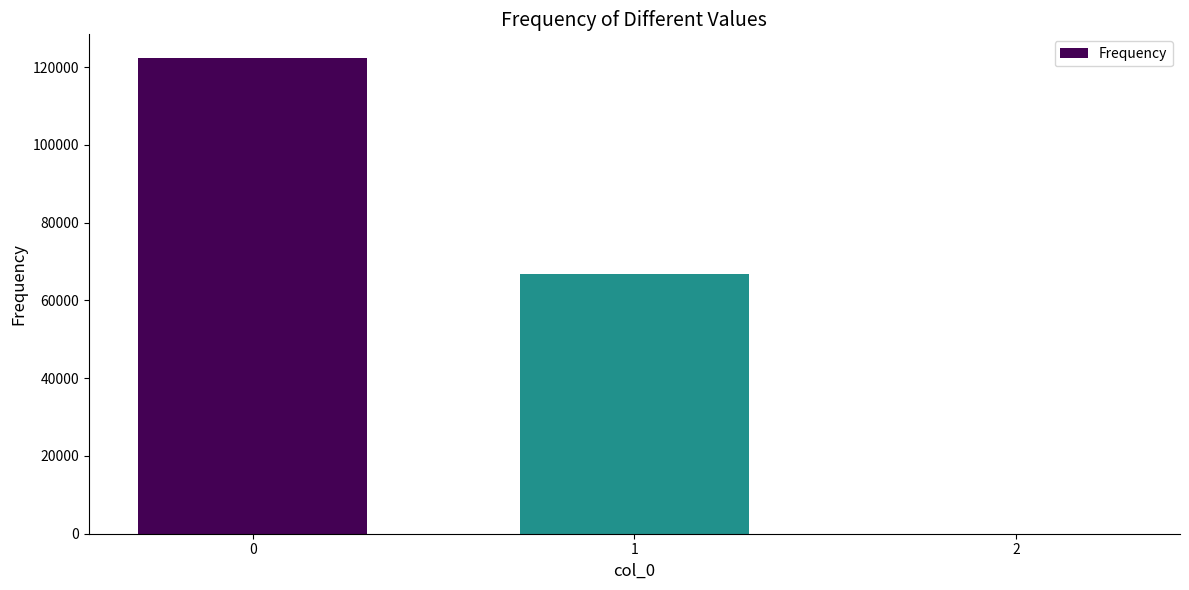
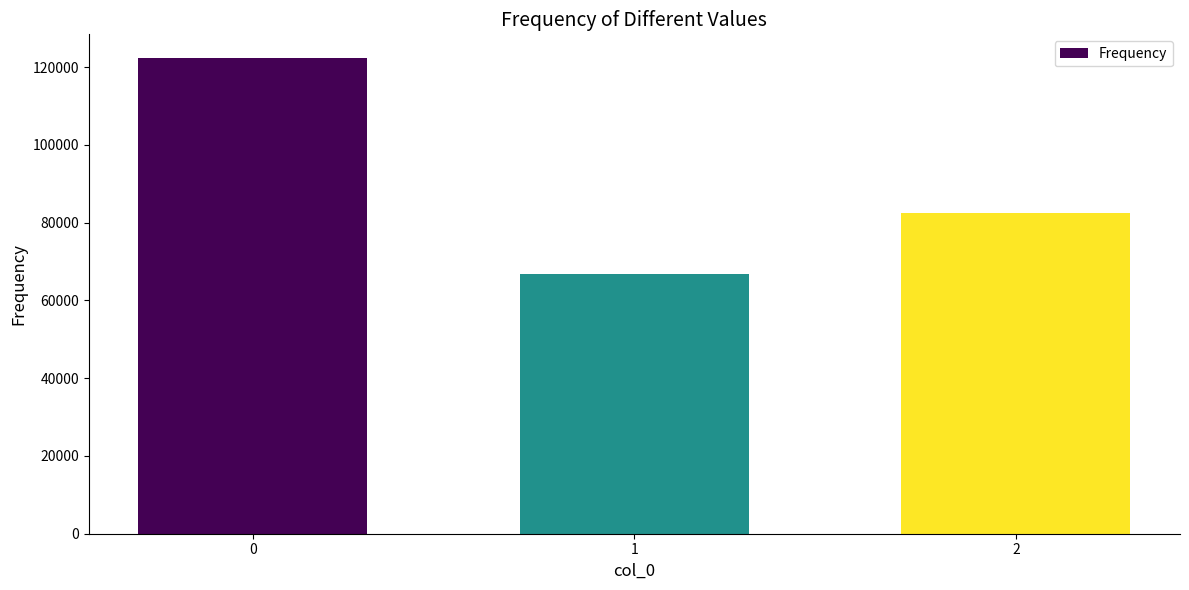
  {
    "0": 122000,
    "1": 67000,
-   "2": 0
+   "2": 82000
  }
